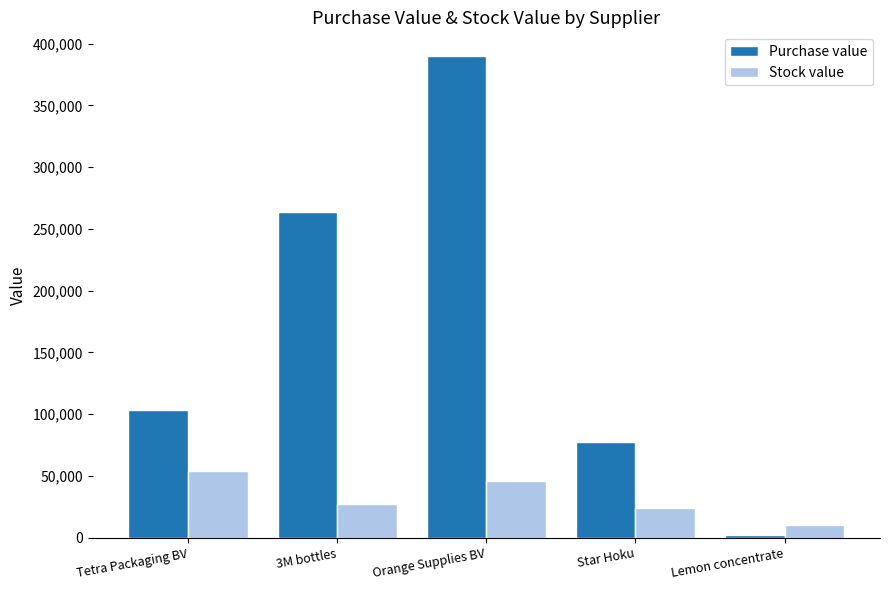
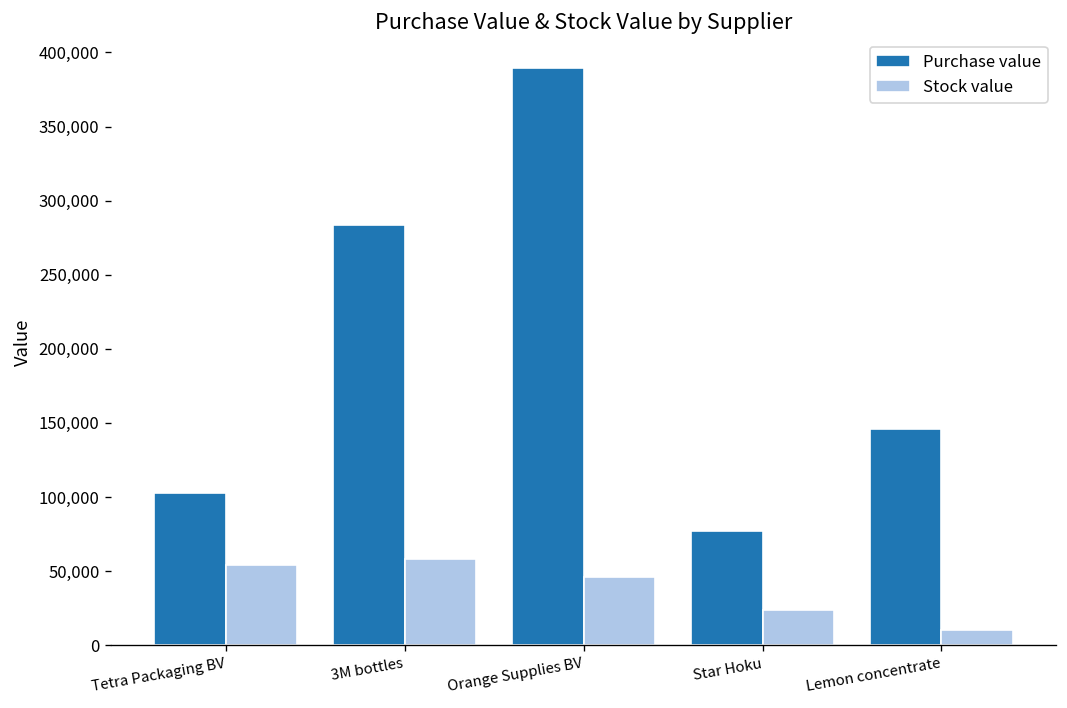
  {
    "Purchase value": {
      "Tetra Packaging BV": "103,000",
-     "3M bottles": "264,000",
+     "3M bottles": "283,000",
      "Orange Supplies BV": "390,000",
      "Star Hoku": "77,000",
-     "Lemon concentrate": "2,000"
+     "Lemon concentrate": "146,000"
    },
    "Stock value": {
      "Tetra Packaging BV": "54,000",
-     "3M bottles": "28,000",
+     "3M bottles": "58,000",
      "Orange Supplies BV": "46,000",
      "Star Hoku": "24,000",
      "Lemon concentrate": "11,000"
    }
  }
